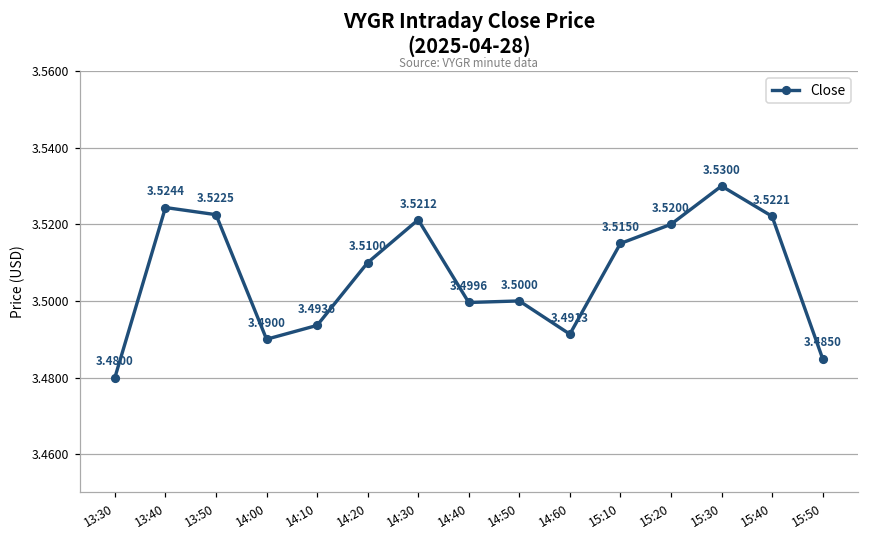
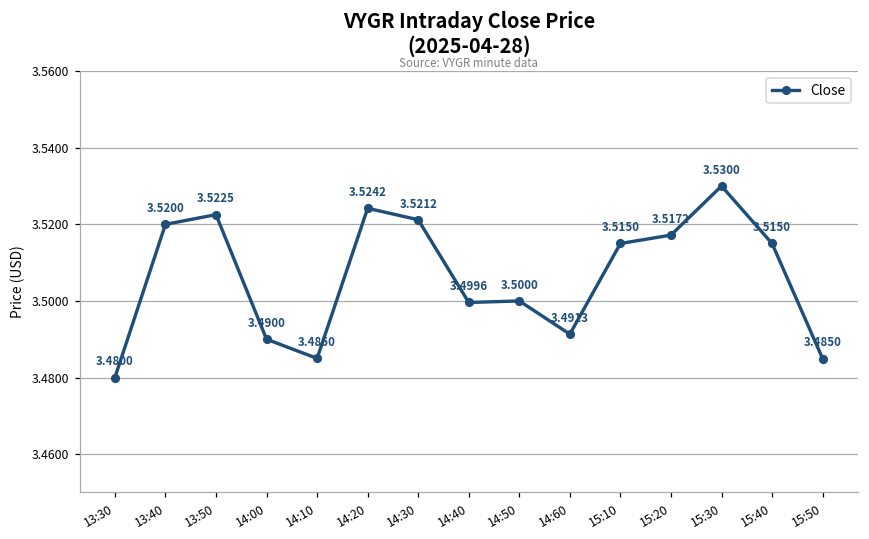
  {
    "13:30": 3.4800,
-   "13:40": 3.5244,
+   "13:40": 3.5200,
    "13:50": 3.5225,
    "14:00": 3.4900,
-   "14:10": 3.4936,
-   "14:20": 3.5100,
+   "14:10": 3.4850,
+   "14:20": 3.5242,
    "14:30": 3.5212,
    "14:40": 3.4996,
    "14:50": 3.5000,
    "14:60": 3.4913,
    "15:10": 3.5150,
-   "15:20": 3.5200,
+   "15:20": 3.5172,
    "15:30": 3.5300,
-   "15:40": 3.5221,
+   "15:40": 3.5150,
    "15:50": 3.4850
  }
